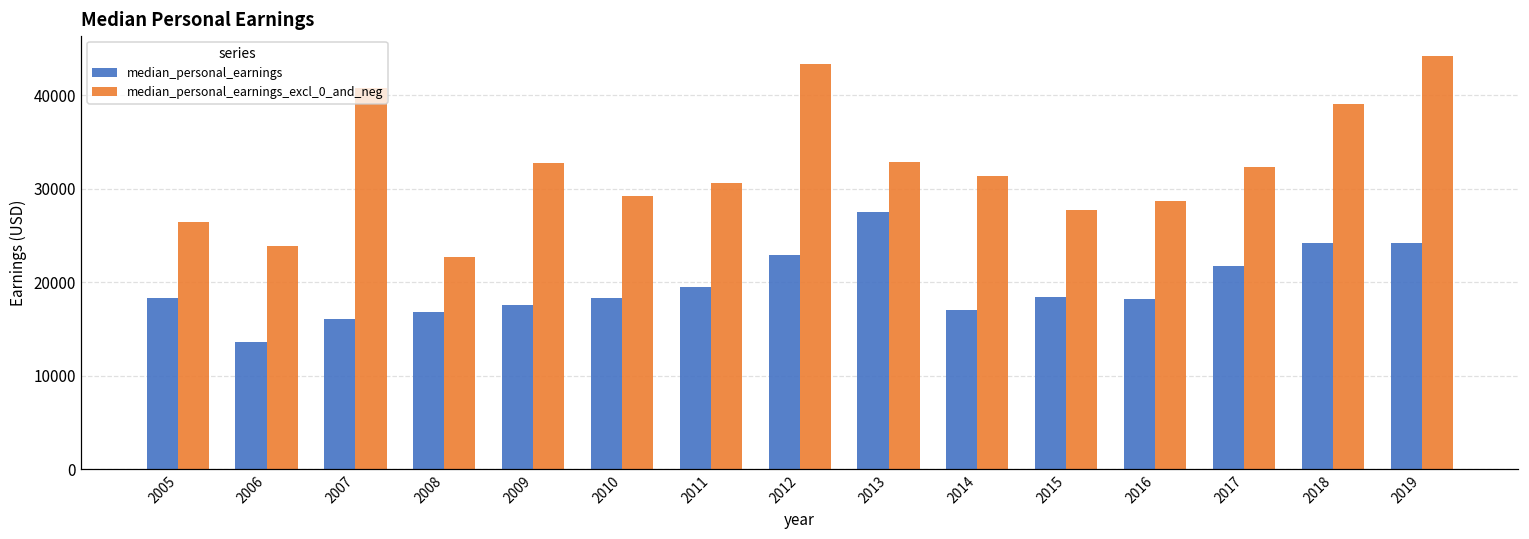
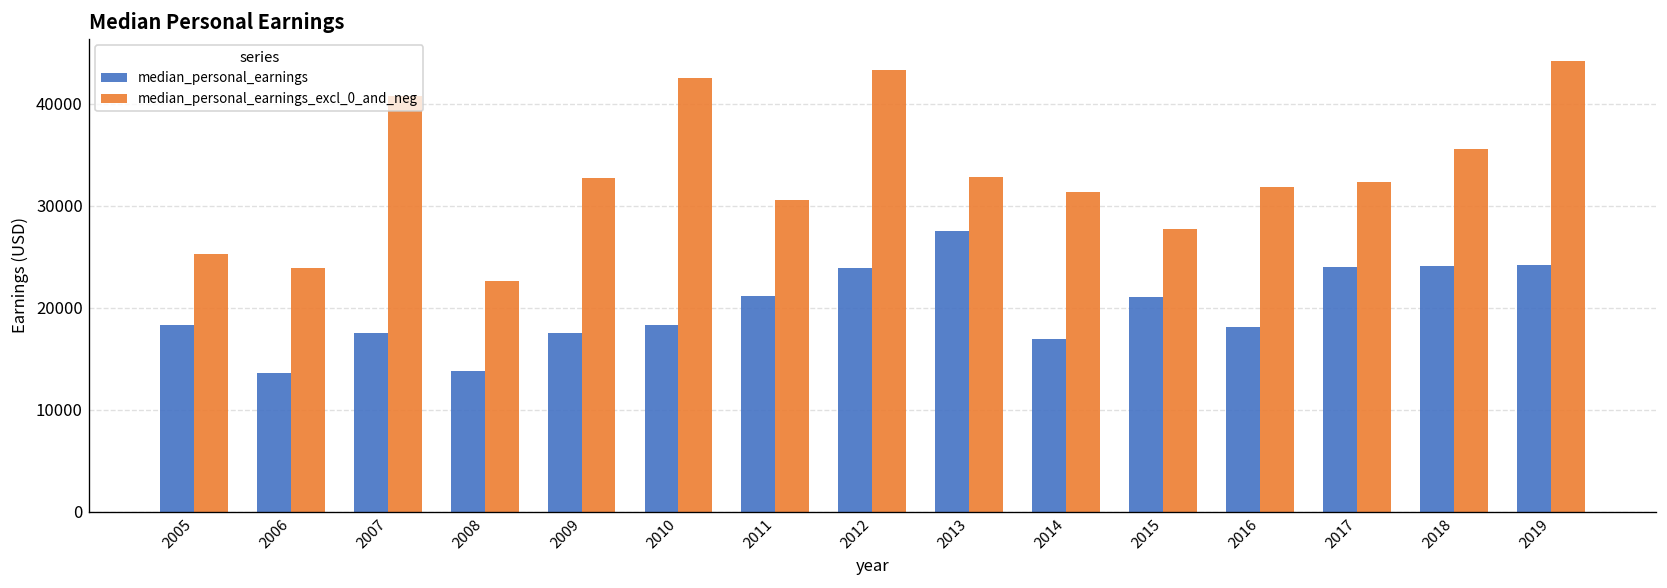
  {
    "median_personal_earnings": {
      "2005": 18000,
      "2006": 14000,
-     "2007": 16000,
-     "2008": 17000,
+     "2007": 17000,
+     "2008": 14000,
      "2009": 18000,
      "2010": 18000,
-     "2011": 19000,
-     "2012": 23000,
+     "2011": 21000,
+     "2012": 24000,
      "2013": 28000,
      "2014": 17000,
-     "2015": 18000,
+     "2015": 21000,
      "2016": 18000,
-     "2017": 22000,
+     "2017": 24000,
      "2018": 24000,
      "2019": 24000
    },
    "median_personal_earnings_excl_0_and_neg": {
-     "2005": 26000,
+     "2005": 25000,
      "2006": 24000,
      "2008": 23000,
      "2009": 33000,
-     "2010": 29000,
+     "2010": 42000,
      "2011": 31000,
      "2012": 43000,
      "2013": 33000,
      "2014": 31000,
      "2015": 28000,
-     "2016": 29000,
+     "2016": 32000,
      "2017": 32000,
-     "2018": 39000,
+     "2018": 36000,
      "2019": 44000
    }
  }
